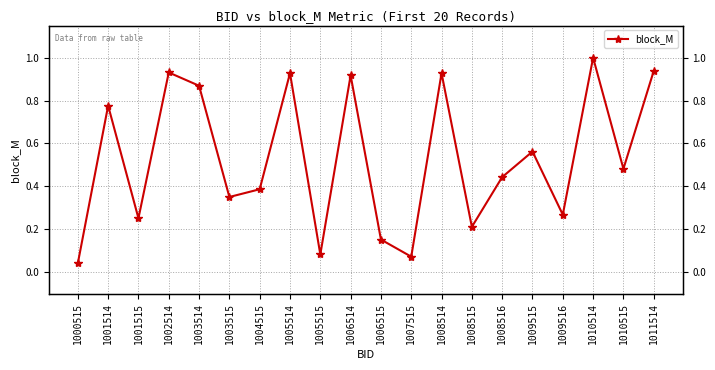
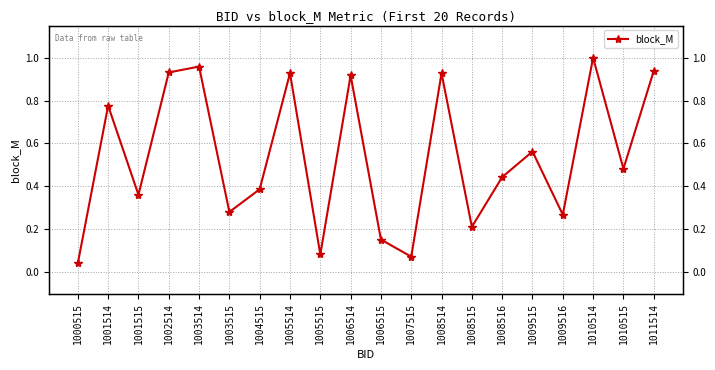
  {
    "1000515": 0.04,
    "1001514": 0.78,
-   "1001515": 0.25,
+   "1001515": 0.36,
    "1002514": 0.93,
-   "1003514": 0.87,
-   "1003515": 0.35,
+   "1003514": 0.96,
+   "1003515": 0.28,
    "1004515": 0.39,
    "1005514": 0.93,
    "1005515": 0.08,
    "1006514": 0.92,
    "1006515": 0.15,
    "1007515": 0.07,
    "1008514": 0.93,
    "1008515": 0.21,
    "1008516": 0.44,
    "1009515": 0.56,
    "1009516": 0.27,
    "1010514": 1.00,
    "1010515": 0.48,
    "1011514": 0.94
  }
